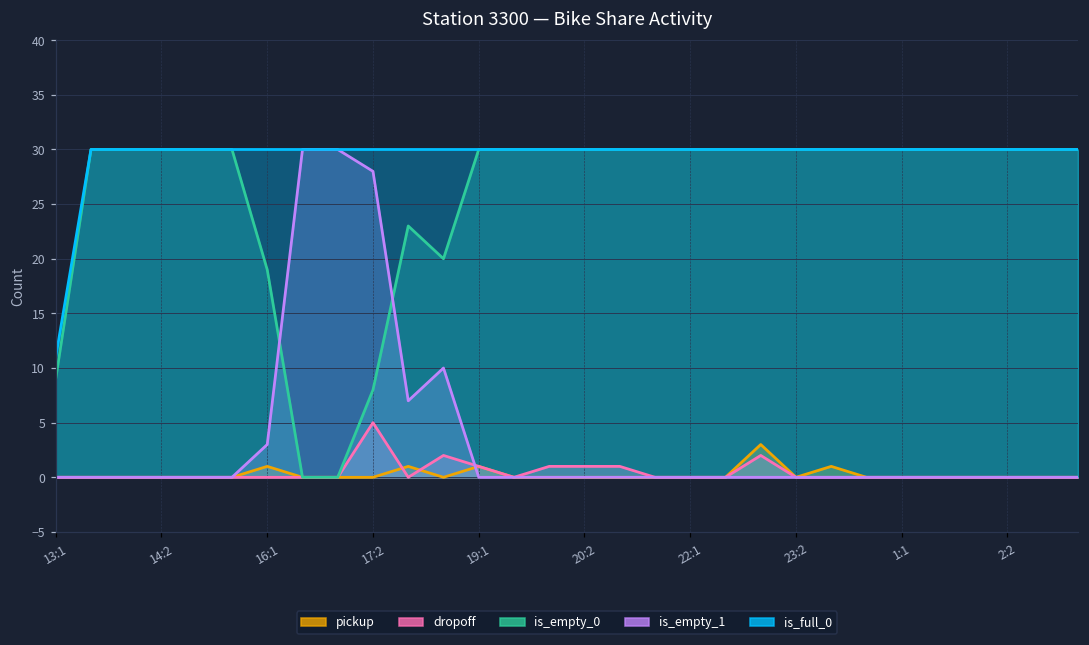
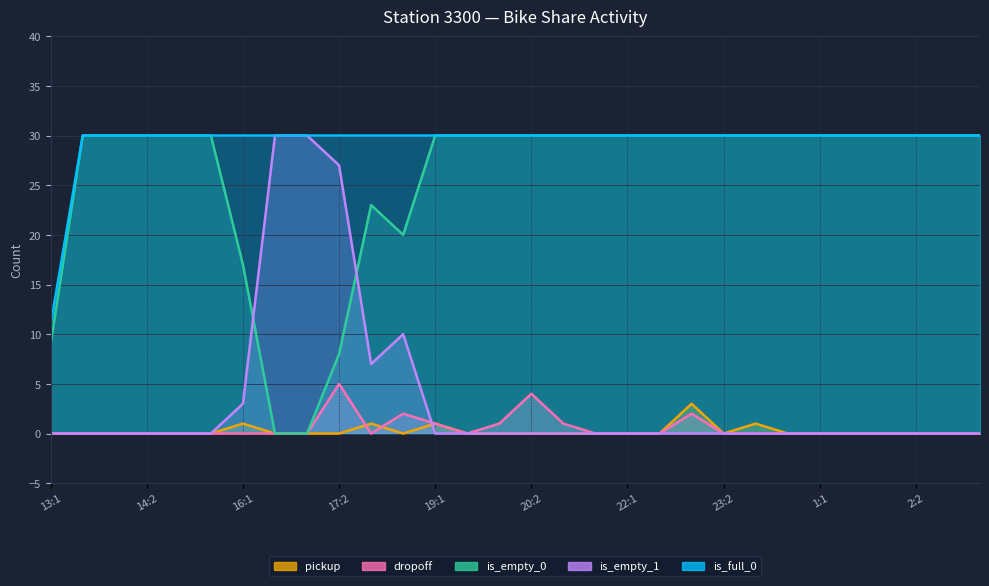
  {
    "pickup": {
      "16:1": 1,
      "17:2": 0
    },
    "dropoff": {
      "16:1": 0,
      "17:2": 5,
-     "20:2": 1
+     "20:2": 4
    },
    "is_empty_0": {
      "13:1": 9,
-     "16:1": 19,
+     "16:1": 17,
      "17:2": 8
    },
    "is_empty_1": {
      "16:1": 3,
-     "17:2": 28,
+     "17:2": 27,
      "19:1": 0
    },
    "is_full_0": {
      "13:1": 11,
      "16:1": 30,
      "17:2": 30
    }
  }
